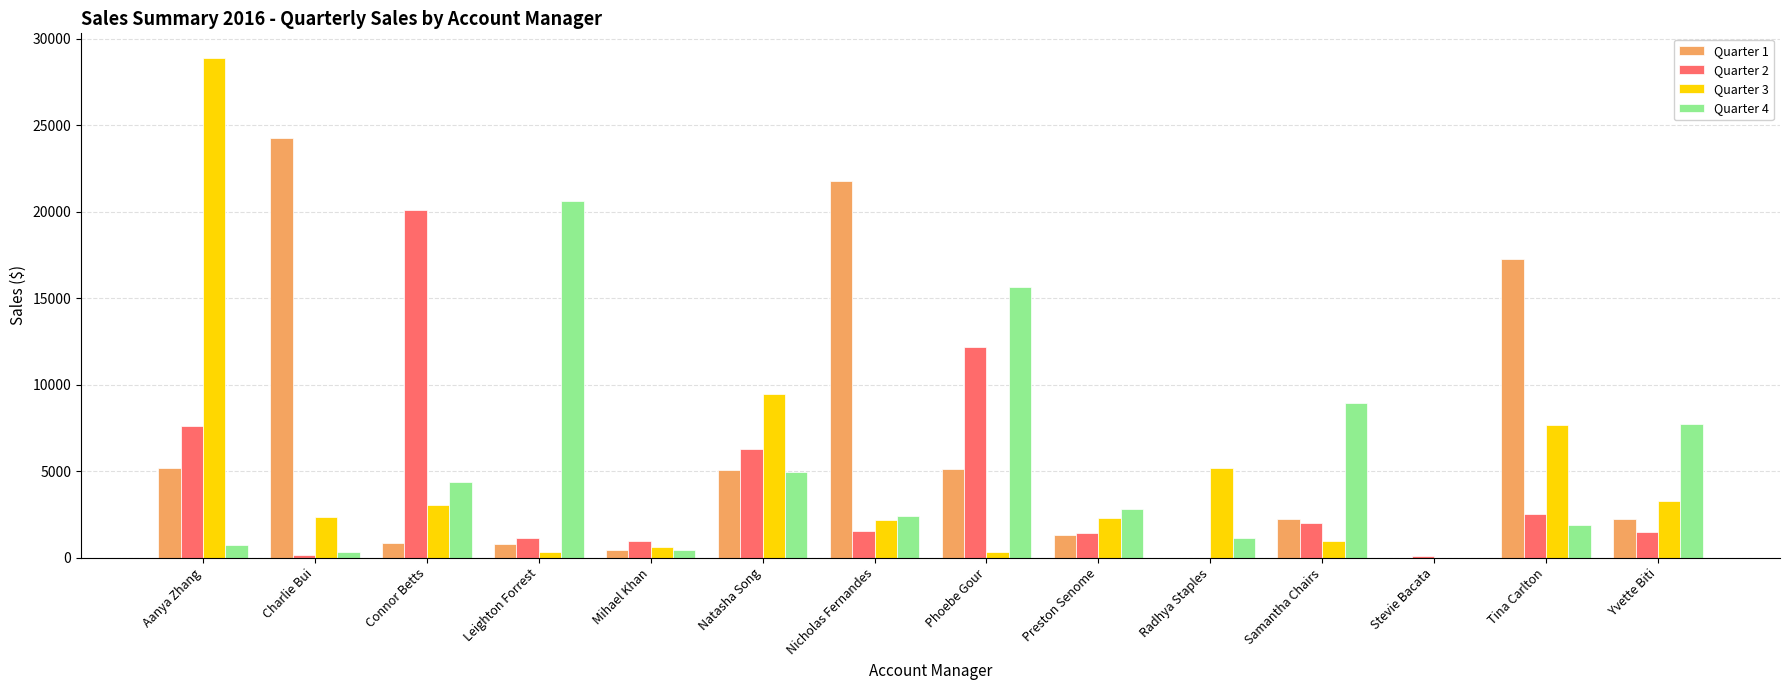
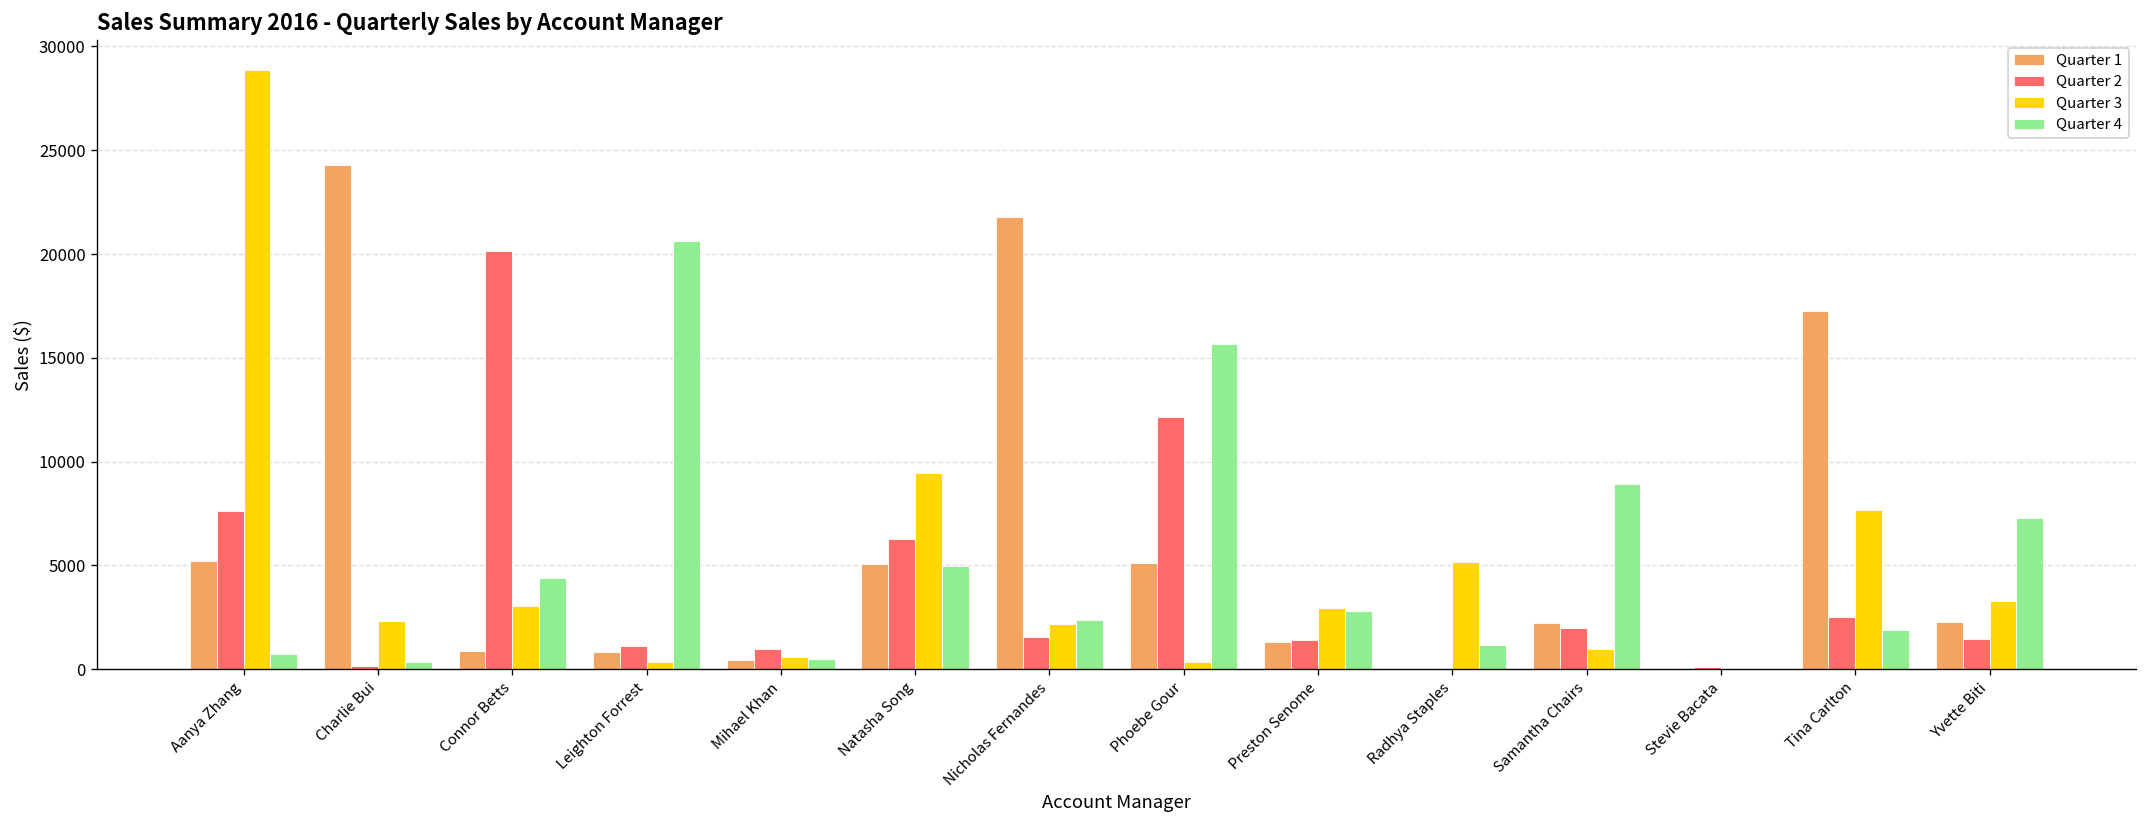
  {
    "Quarter 3": {
      "Aanya Zhang": 28900,
      "Charlie Bui": 2300,
      "Connor Betts": 3100,
      "Leighton Forrest": 300,
      "Mihael Khan": 600,
      "Natasha Song": 9500,
      "Nicholas Fernandes": 2200,
      "Phoebe Gour": 400,
-     "Preston Senome": 2300,
+     "Preston Senome": 2900,
      "Radhya Staples": 5200,
      "Samantha Chairs": 1000,
      "Stevie Bacata": 0,
      "Tina Carlton": 7700,
      "Yvette Biti": 3300
    },
    "Quarter 4": {
      "Aanya Zhang": 700,
      "Charlie Bui": 400,
      "Connor Betts": 4400,
      "Leighton Forrest": 20600,
      "Mihael Khan": 500,
      "Natasha Song": 5000,
      "Nicholas Fernandes": 2400,
      "Phoebe Gour": 15700,
      "Preston Senome": 2800,
      "Radhya Staples": 1100,
      "Samantha Chairs": 8900,
      "Stevie Bacata": 0,
      "Tina Carlton": 1900,
-     "Yvette Biti": 7700
+     "Yvette Biti": 7300
    }
  }
